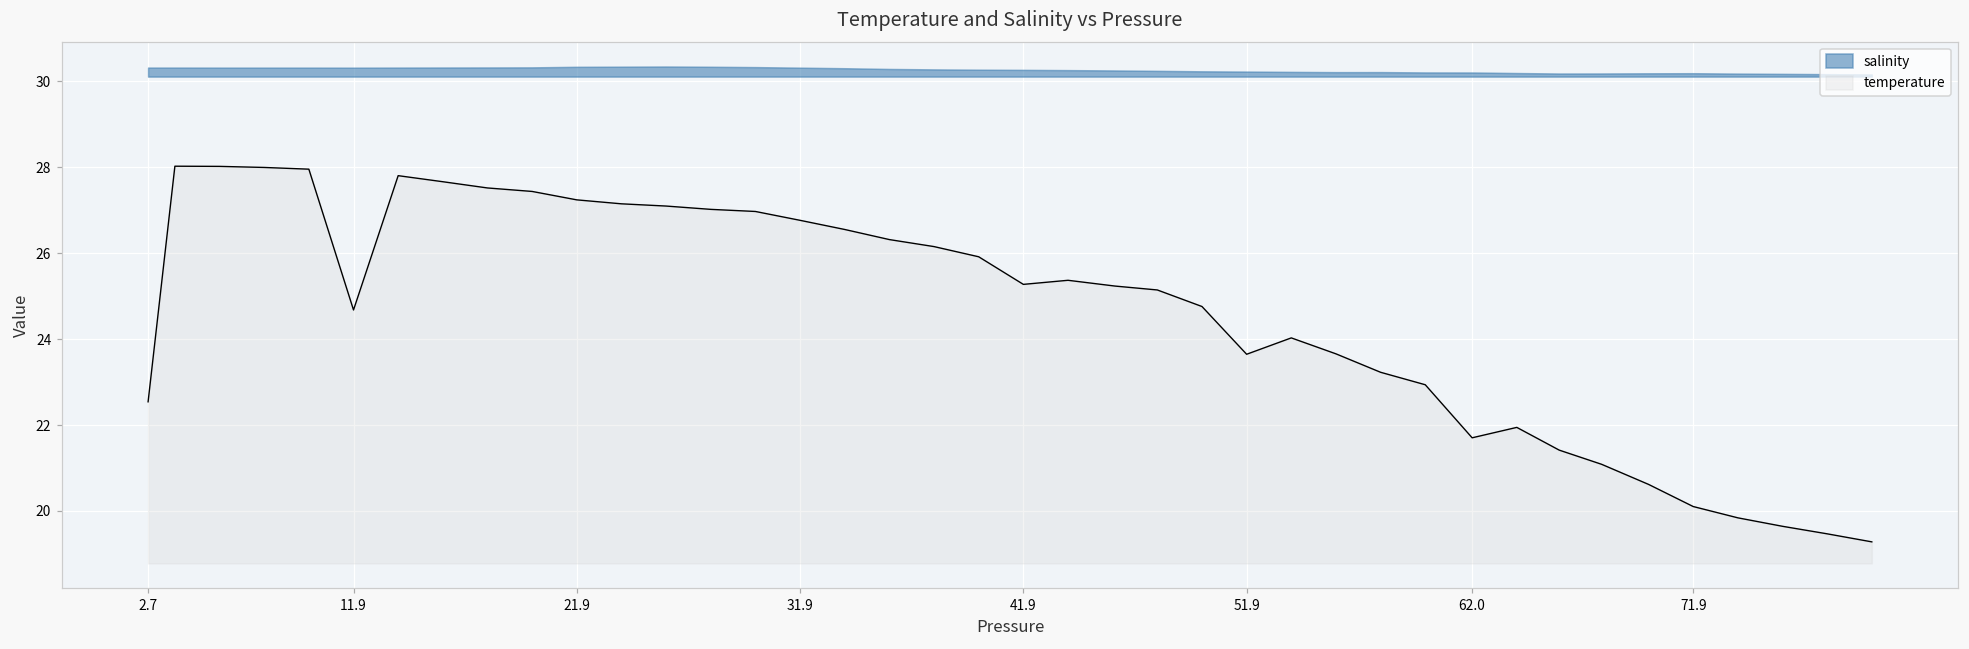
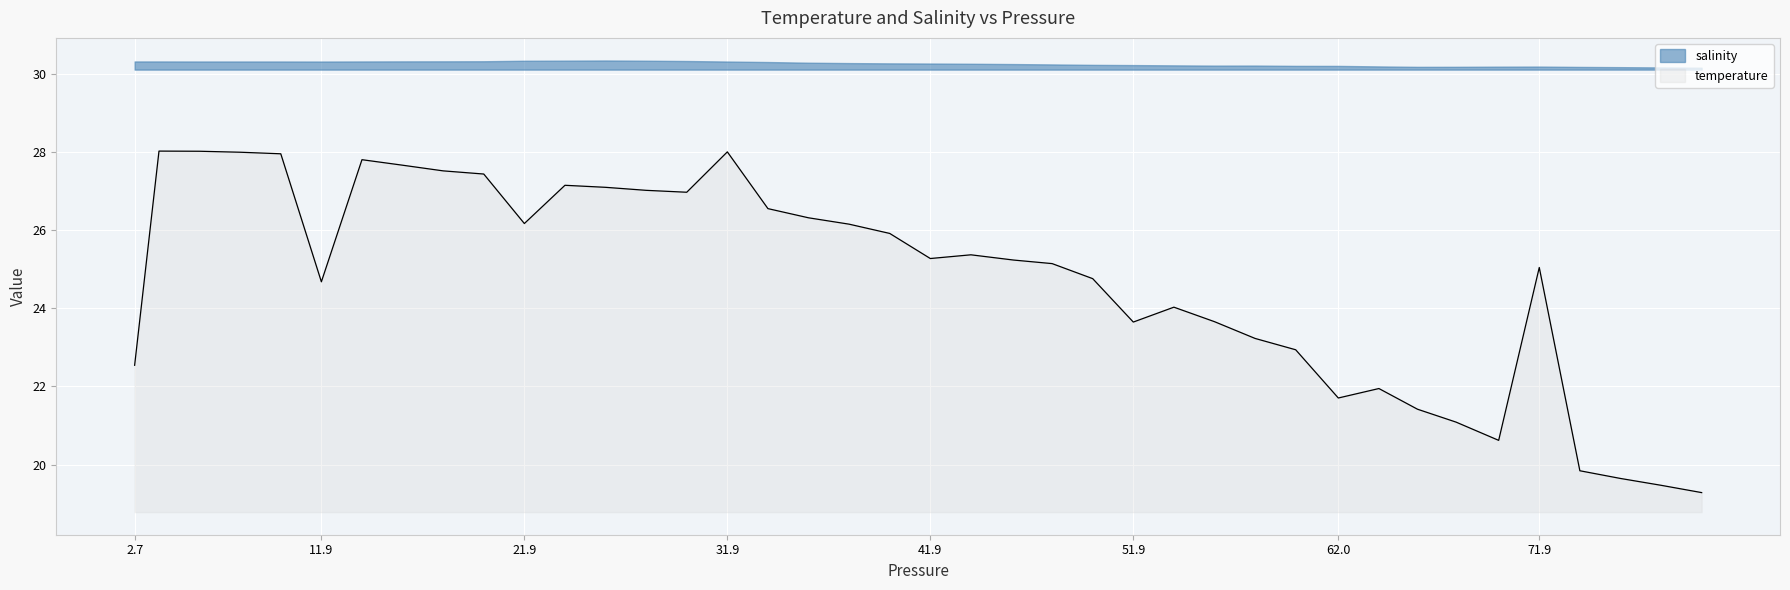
  {
    "temperature": {
      "2.7": 22.5,
      "11.9": 24.7,
-     "21.9": 27.2,
-     "31.9": 26.8,
+     "21.9": 26.2,
+     "31.9": 28.0,
      "41.9": 25.3,
      "51.9": 23.6,
      "62.0": 21.7,
-     "71.9": 20.1
+     "71.9": 25.0
    },
    "salinity": {
      "2.7": 30.3,
      "11.9": 30.3,
      "21.9": 30.3,
      "31.9": 30.3,
      "41.9": 30.3,
      "51.9": 30.2,
      "62.0": 30.2,
      "71.9": 30.2
    }
  }
